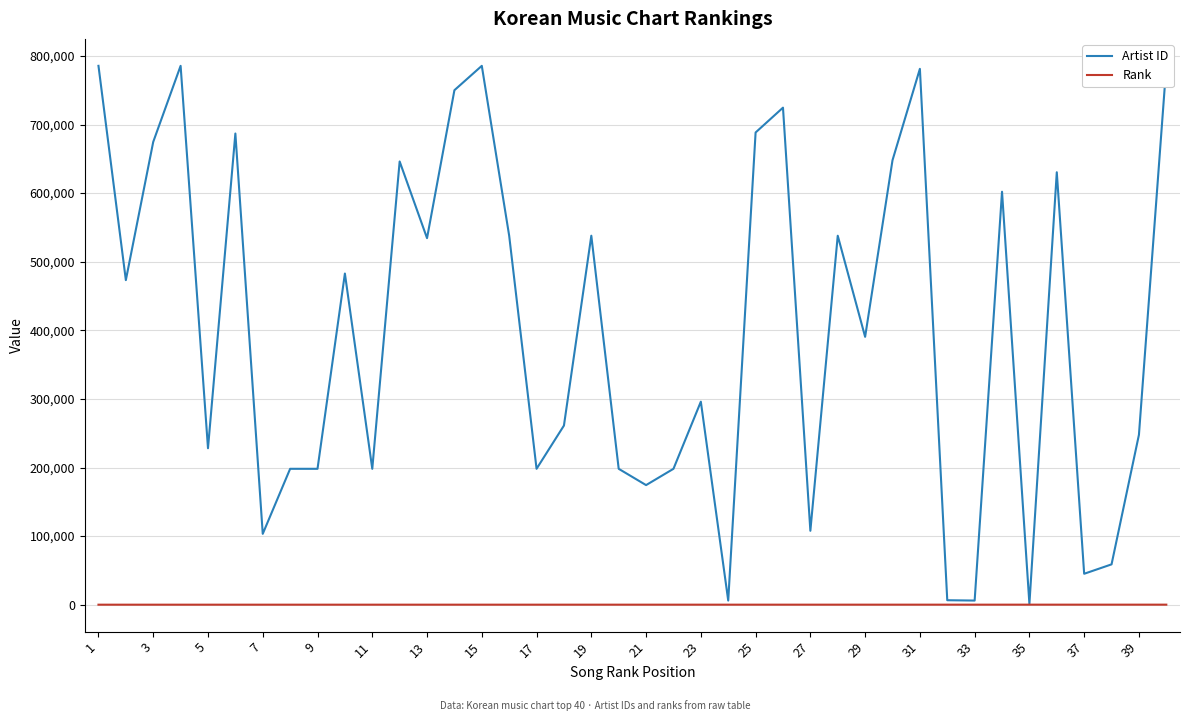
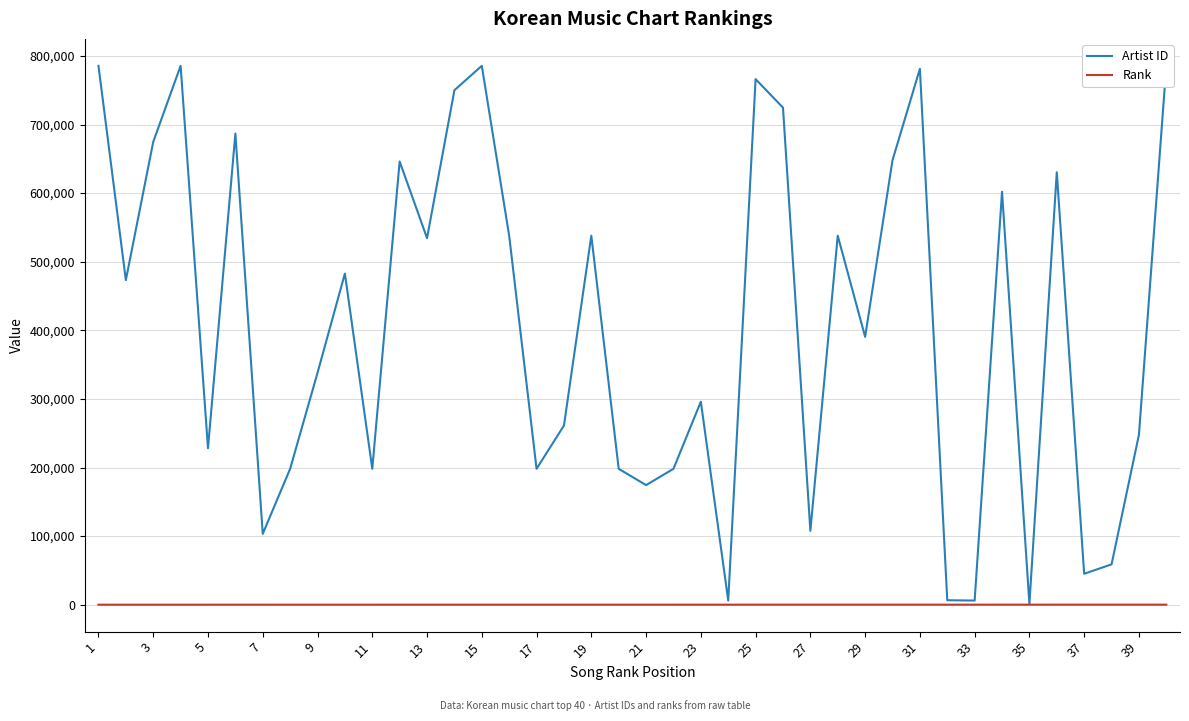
  {
    "Artist ID": {
      "1": "790,000",
      "3": "670,000",
      "5": "230,000",
      "7": "100,000",
-     "9": "200,000",
+     "9": "340,000",
      "11": "200,000",
      "13": "530,000",
      "15": "790,000",
      "17": "200,000",
      "19": "540,000",
      "21": "170,000",
      "23": "300,000",
-     "25": "690,000",
+     "25": "770,000",
      "27": "110,000",
      "29": "390,000",
      "31": "780,000",
      "33": "10,000",
      "37": "50,000",
      "39": "250,000"
    },
    "Rank": {
      "1": "0",
      "3": "0",
      "5": "0",
      "7": "0",
      "9": "0",
      "11": "0",
      "13": "0",
      "15": "0",
      "17": "0",
      "19": "0",
      "21": "0",
      "23": "0",
      "25": "0",
      "27": "0",
      "29": "0",
      "31": "0",
      "33": "0",
      "37": "0",
      "39": "0"
    }
  }
